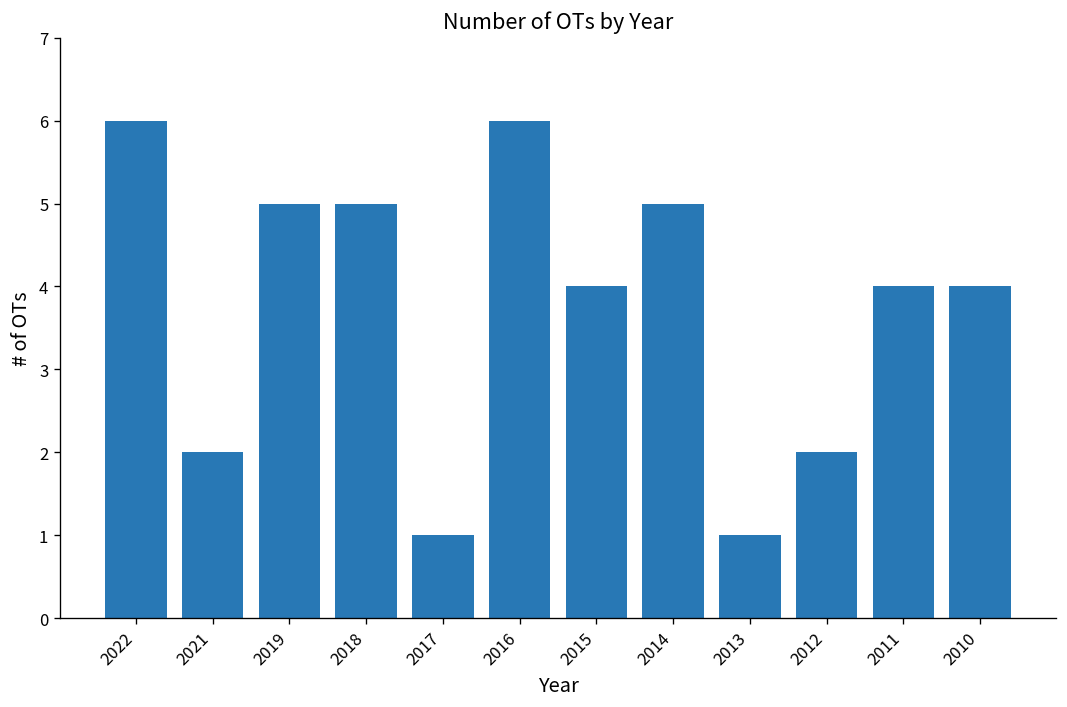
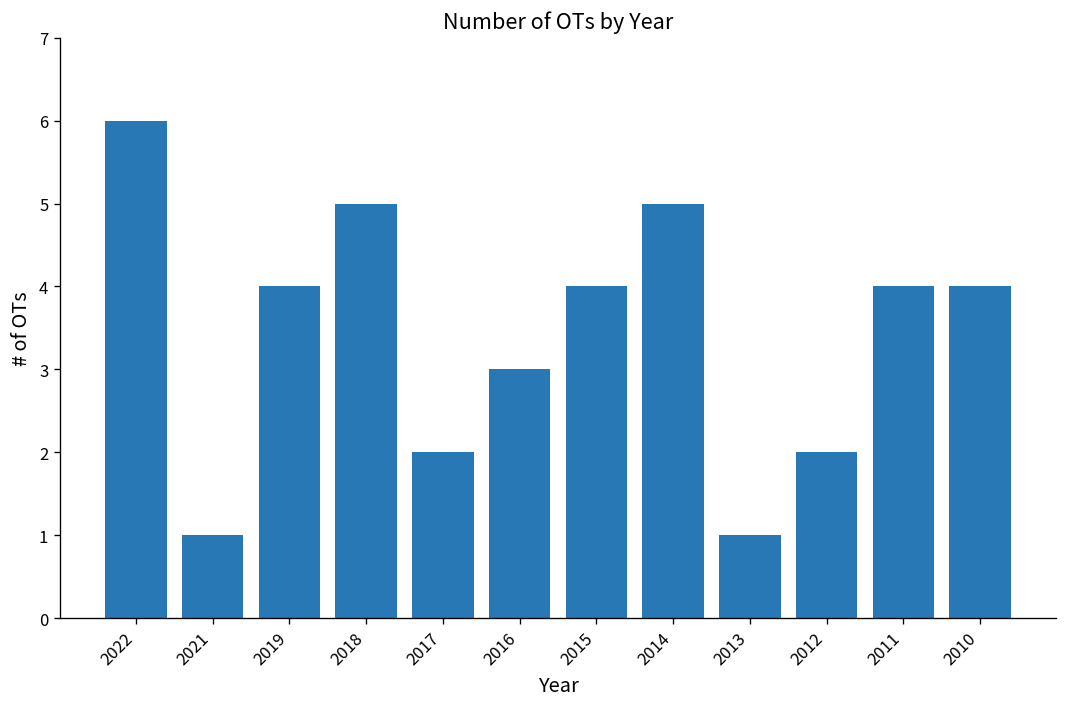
  {
    "2022": 6,
-   "2021": 2,
-   "2019": 5,
+   "2021": 1,
+   "2019": 4,
    "2018": 5,
-   "2017": 1,
-   "2016": 6,
+   "2017": 2,
+   "2016": 3,
    "2015": 4,
    "2014": 5,
    "2013": 1,
    "2012": 2,
    "2011": 4,
    "2010": 4
  }
